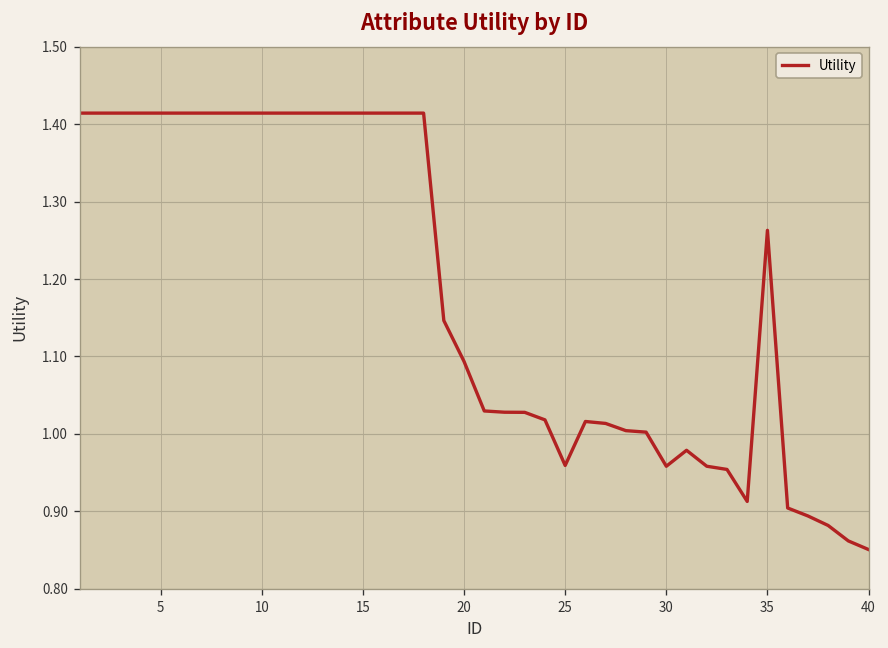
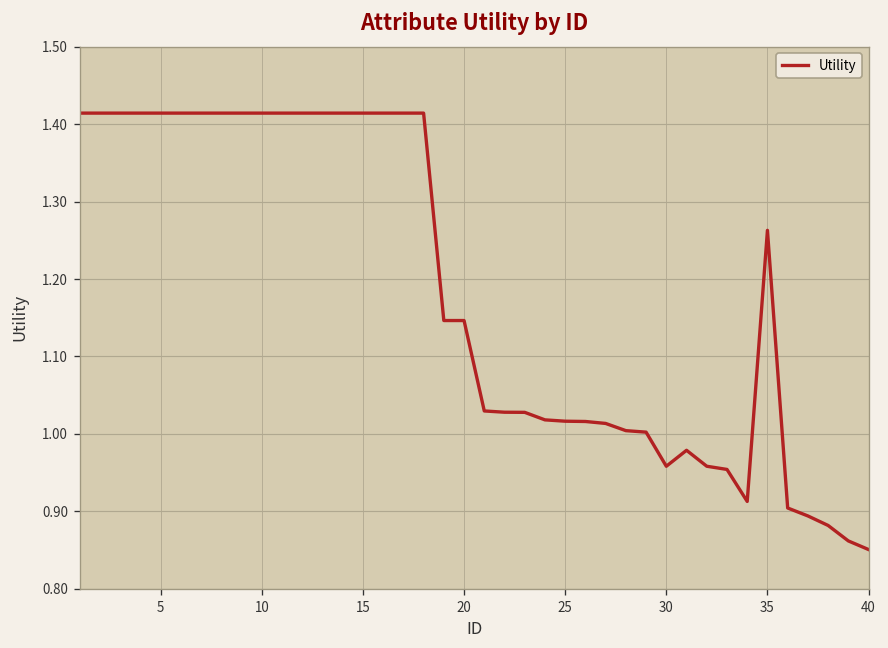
  {
    "5": 1.41,
    "10": 1.41,
    "15": 1.41,
-   "20": 1.09,
-   "25": 0.96,
+   "20": 1.15,
+   "25": 1.02,
    "30": 0.96,
    "35": 1.26,
    "40": 0.85
  }
